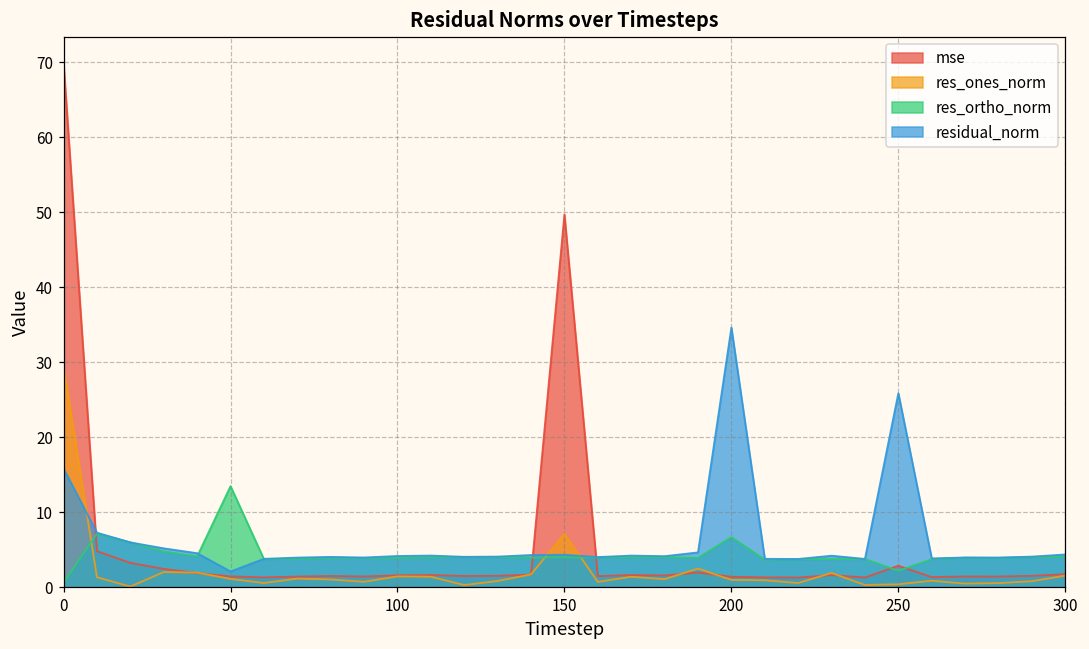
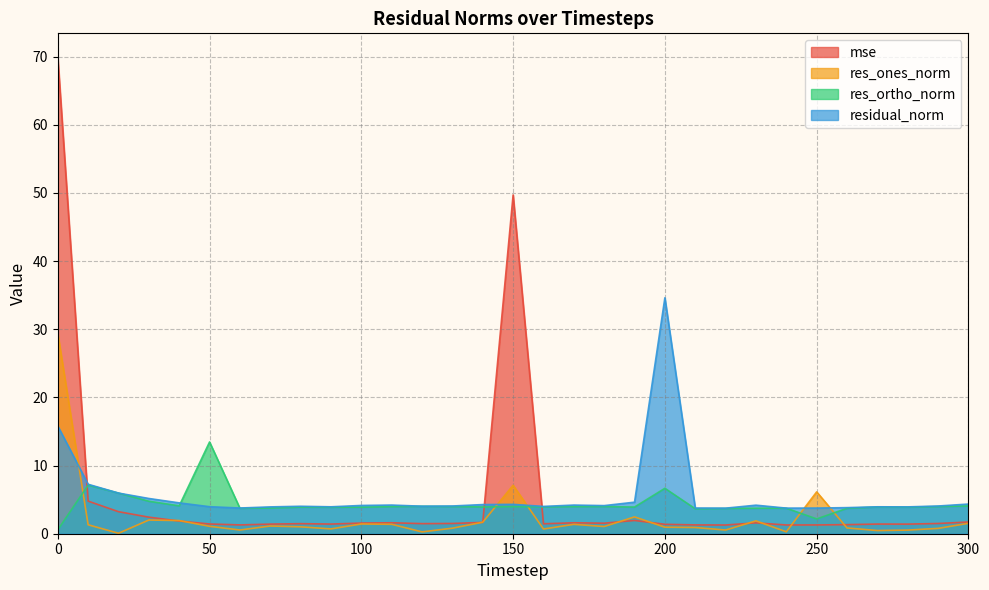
  {
    "mse": {
      "0": 70,
      "150": 50,
      "200": 1,
-     "250": 3
+     "250": 1
    },
    "res_ones_norm": {
      "0": 29,
      "150": 7,
      "200": 1,
-     "250": 0
+     "250": 6
    },
    "res_ortho_norm": {
      "0": 1,
      "50": 13,
      "200": 7,
      "250": 2
    },
    "residual_norm": {
      "0": 16,
-     "50": 2,
+     "50": 4,
      "200": 35,
-     "250": 26
+     "250": 4
    }
  }
